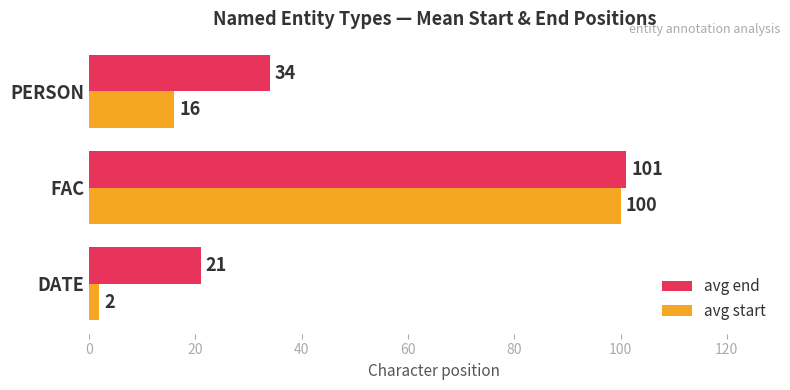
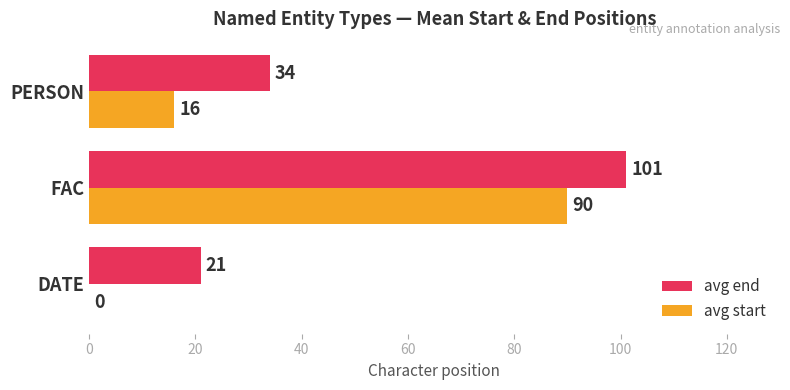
  {
    "avg end": {
      "PERSON": 34,
      "FAC": 101,
      "DATE": 21
    },
    "avg start": {
      "PERSON": 16,
-     "FAC": 100,
-     "DATE": 2
+     "FAC": 90,
+     "DATE": 0
    }
  }
